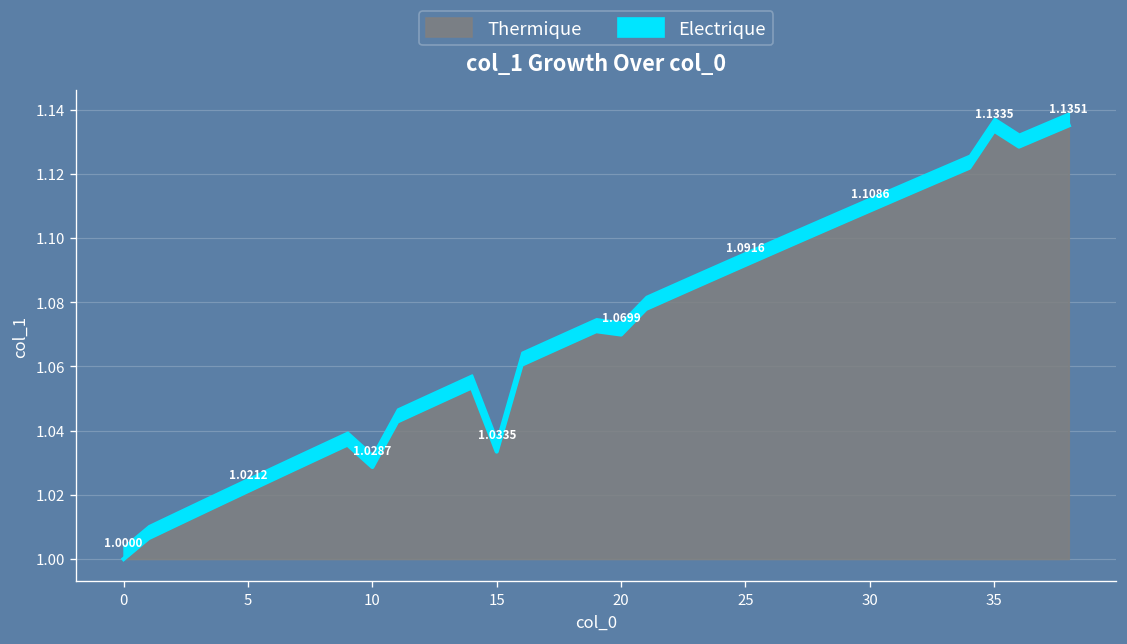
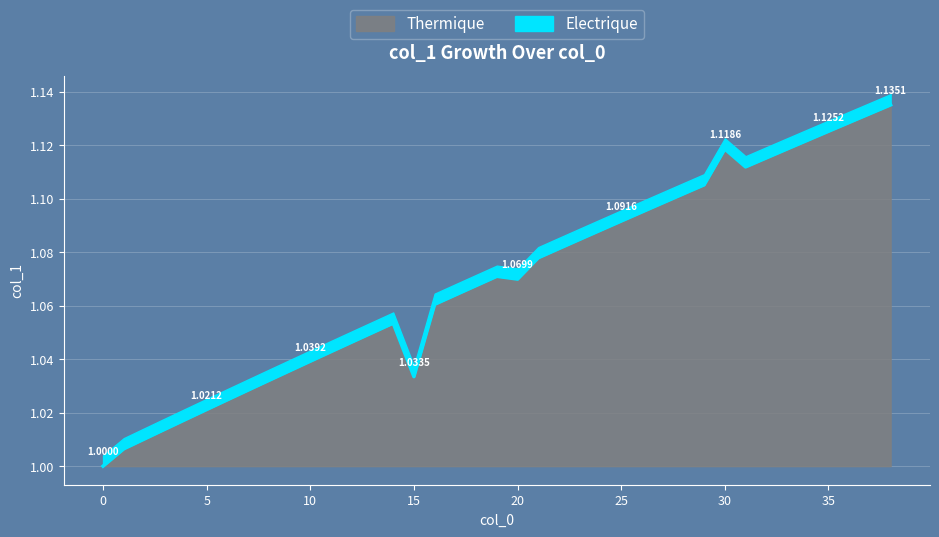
  {
    "Thermique": {
      "0": 1.0000,
      "5": 1.0212,
-     "10": 1.0287,
+     "10": 1.0392,
      "15": 1.0335,
      "20": 1.0699,
      "25": 1.0916,
-     "30": 1.1086,
-     "35": 1.1335
+     "30": 1.1186,
+     "35": 1.1252
    }
  }
